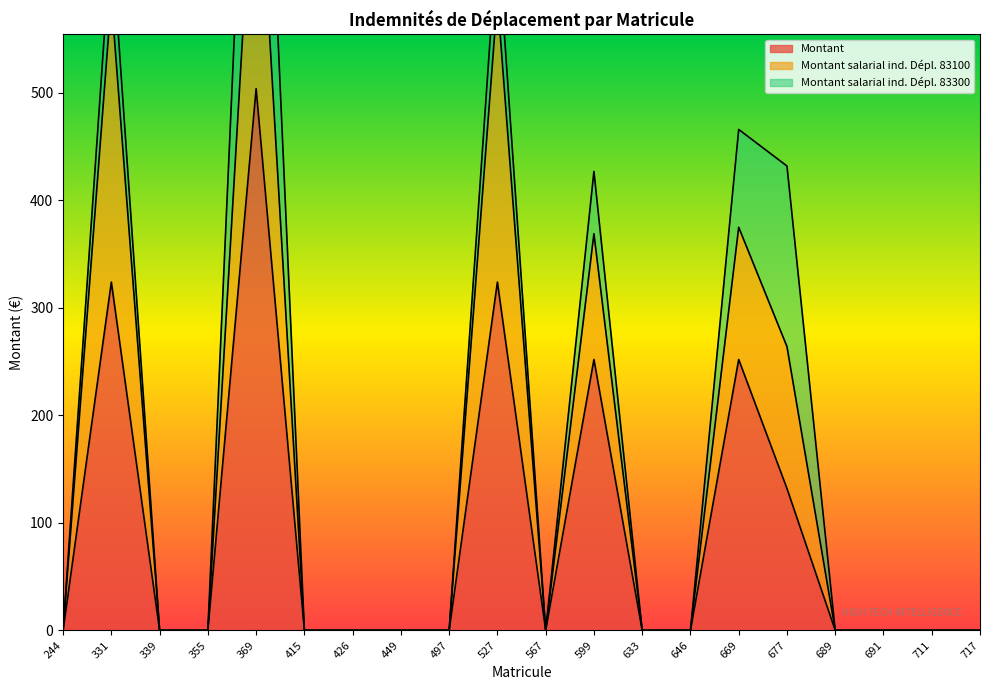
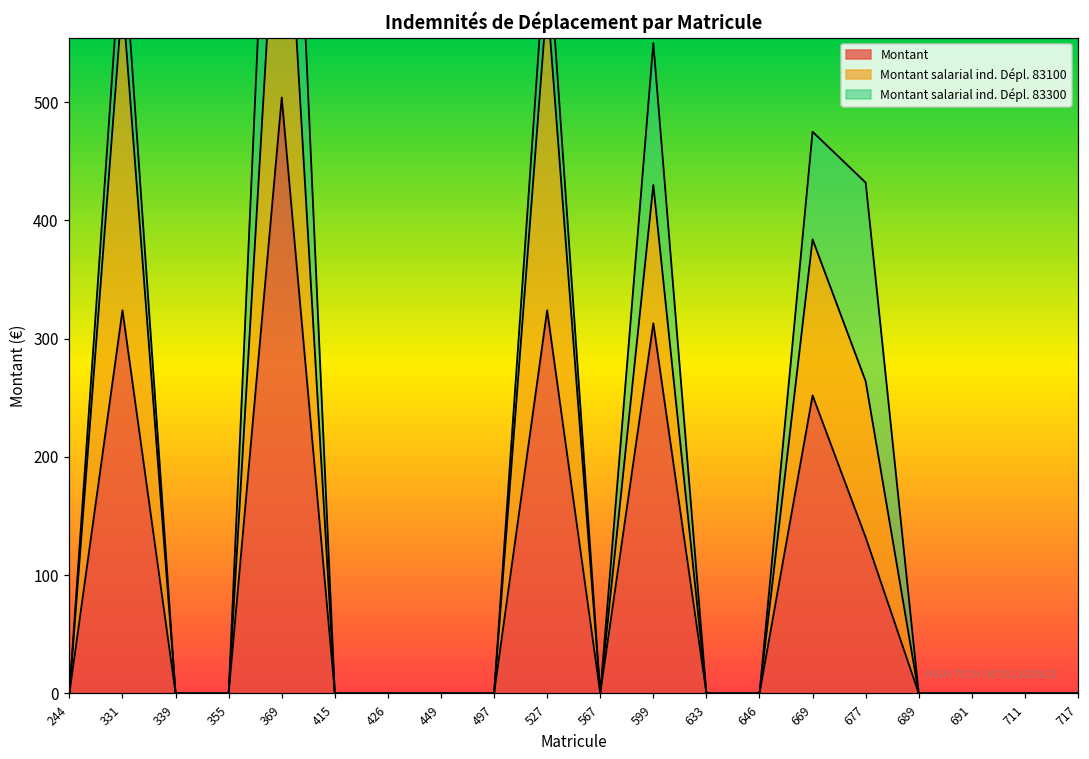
  {
    "Montant": {
      "331": 324,
      "369": 504,
      "527": 324,
-     "599": 252,
+     "599": 313,
      "669": 252,
      "677": 132
    },
    "Montant salarial ind. Dépl. 83100": {
      "599": 117,
-     "669": 123,
+     "669": 132,
      "677": 132
    },
    "Montant salarial ind. Dépl. 83300": {
-     "599": 58,
+     "599": 120,
      "669": 91,
      "677": 168
    }
  }
